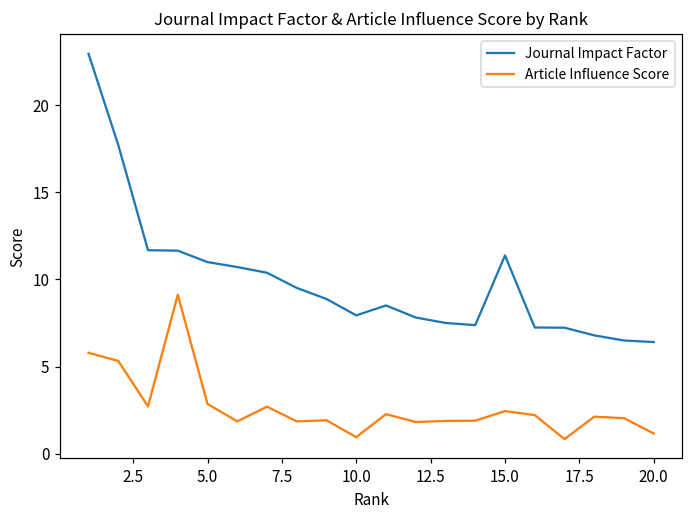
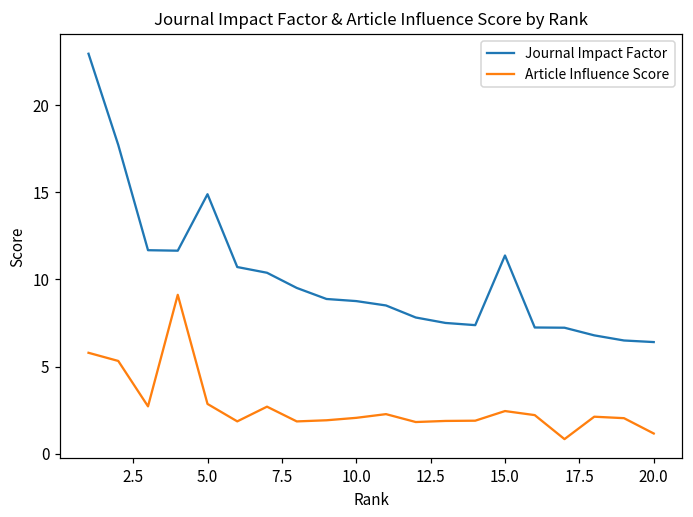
  {
    "Journal Impact Factor": {
-     "5.0": 11.0,
-     "10.0": 7.9,
+     "5.0": 14.9,
+     "10.0": 8.8,
      "15.0": 11.4,
      "20.0": 6.4
    },
    "Article Influence Score": {
      "5.0": 2.8,
-     "10.0": 0.9,
+     "10.0": 2.1,
      "15.0": 2.4,
      "20.0": 1.2
    }
  }
